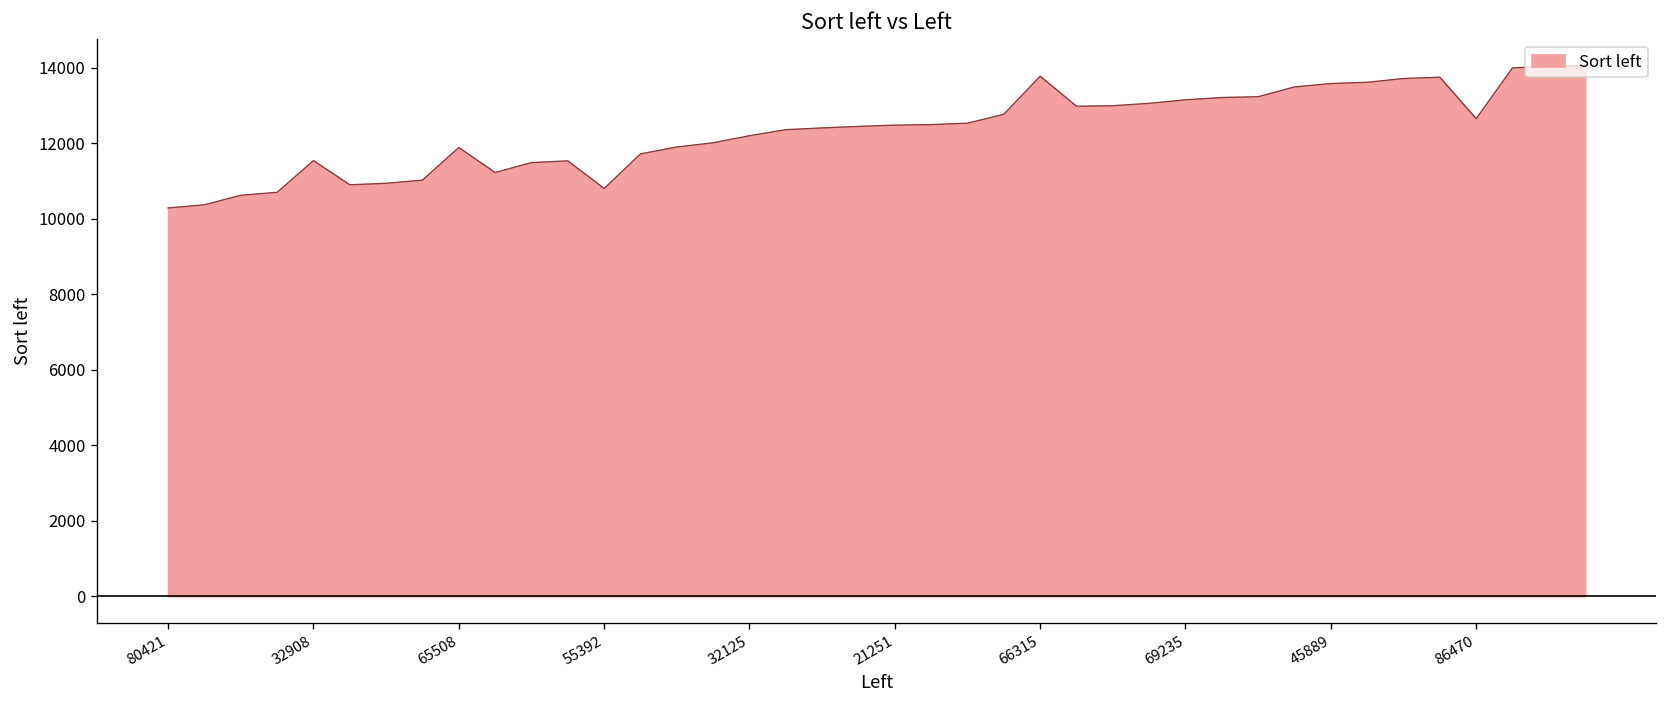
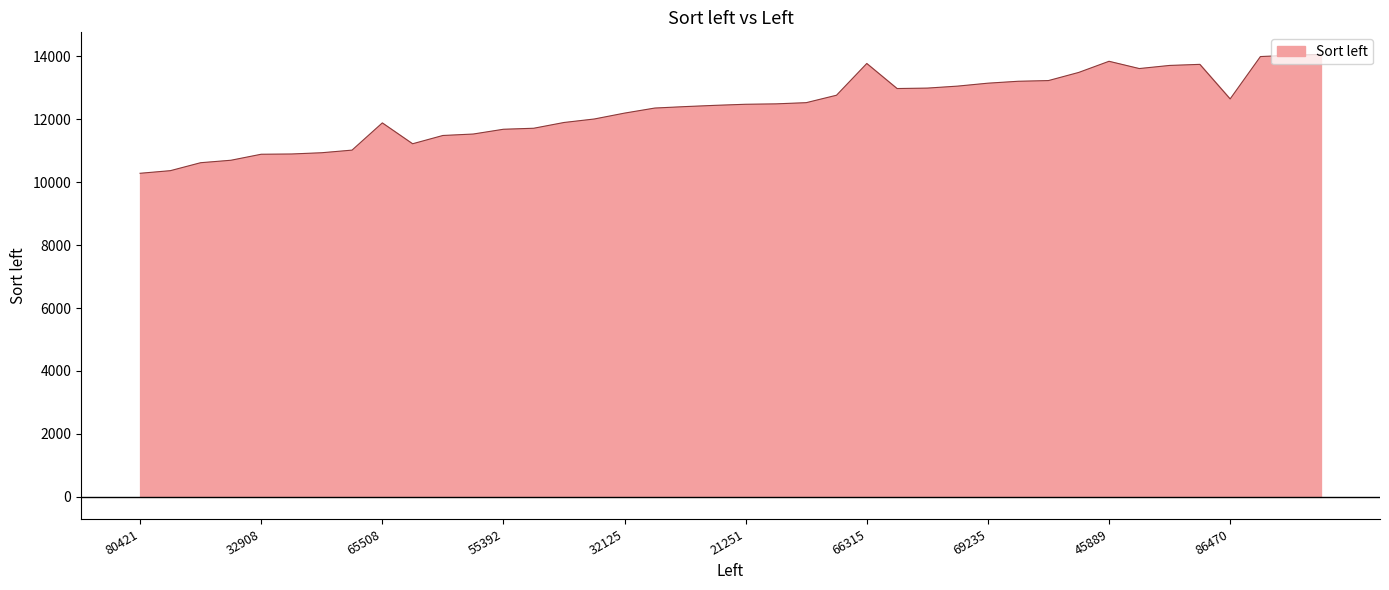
  {
    "80421": 10300,
-   "32908": 11500,
+   "32908": 10900,
    "65508": 11900,
-   "55392": 10800,
+   "55392": 11700,
    "32125": 12200,
    "21251": 12500,
    "66315": 13800,
    "69235": 13100,
-   "45889": 13600,
+   "45889": 13800,
    "86470": 12600
  }
